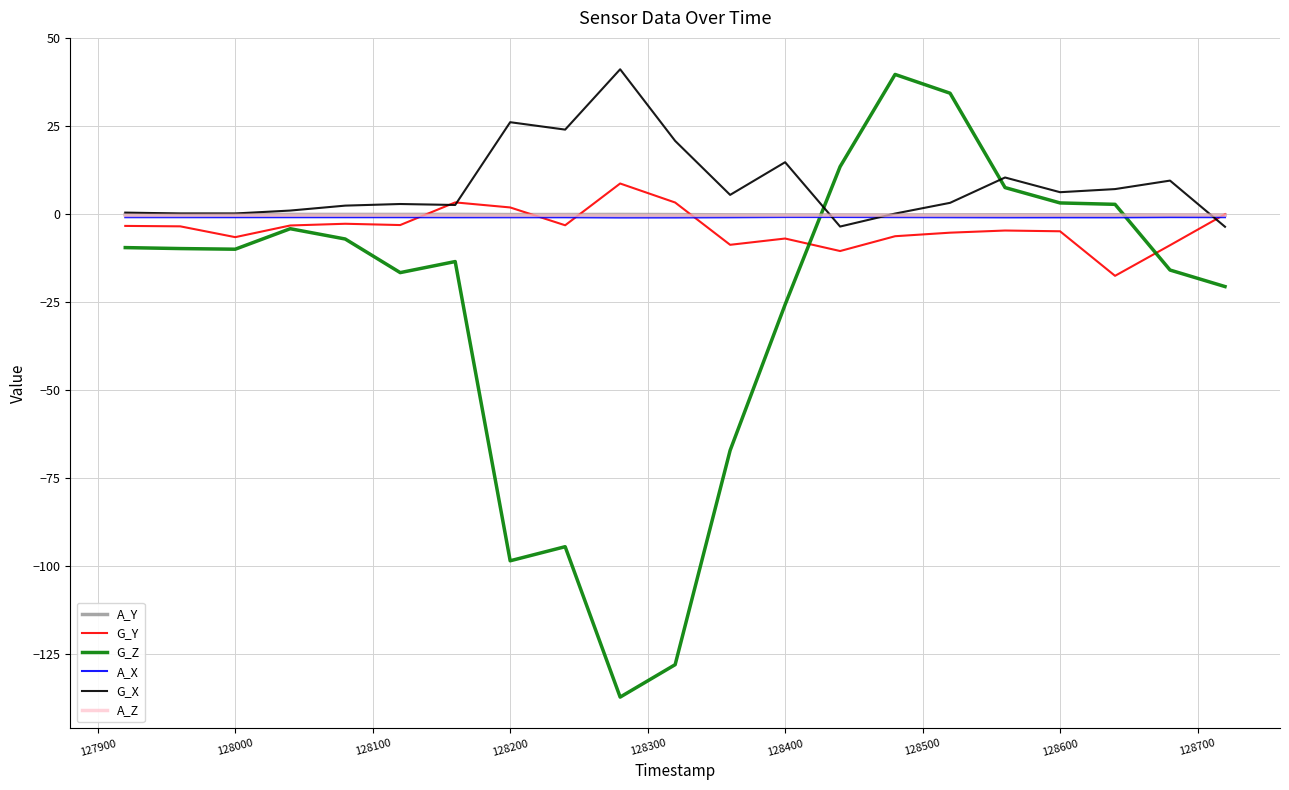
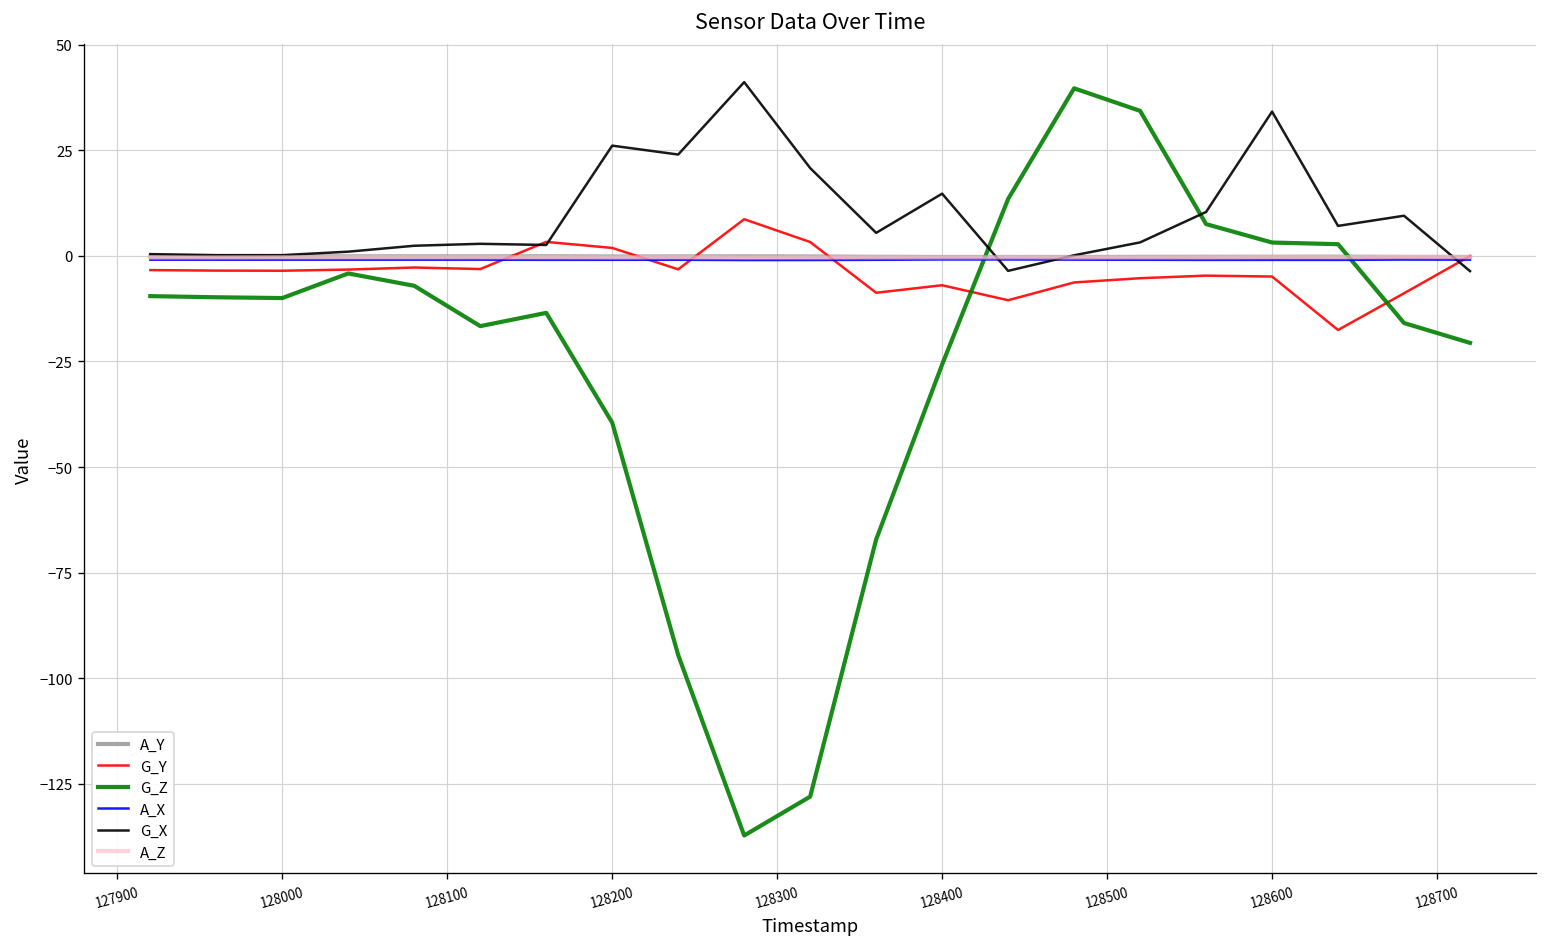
  {
    "G_Y": {
-     "128000": -7,
+     "128000": -4,
      "128200": 2,
      "128400": -7,
      "128600": -5
    },
    "G_Z": {
      "128000": -10,
-     "128200": -98,
+     "128200": -39,
      "128400": -26,
      "128600": 3
    },
    "G_X": {
      "128200": 26,
      "128400": 15,
-     "128600": 6
+     "128600": 34
    }
  }
